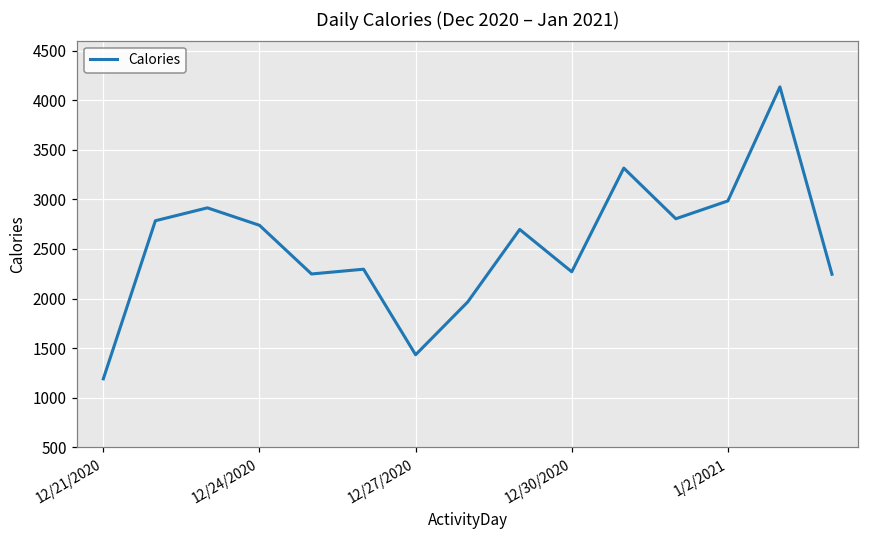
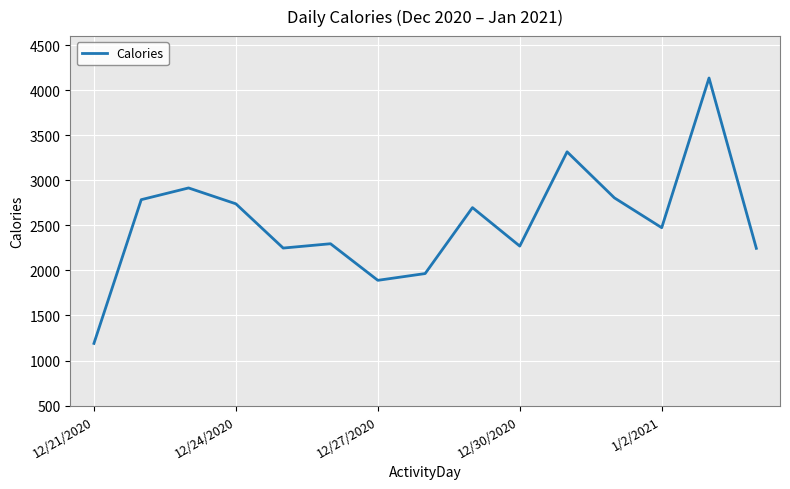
  {
    "12/21/2020": 1200,
    "12/24/2020": 2700,
-   "12/27/2020": 1400,
+   "12/27/2020": 1900,
    "12/30/2020": 2300,
-   "1/2/2021": 3000
+   "1/2/2021": 2500
  }
